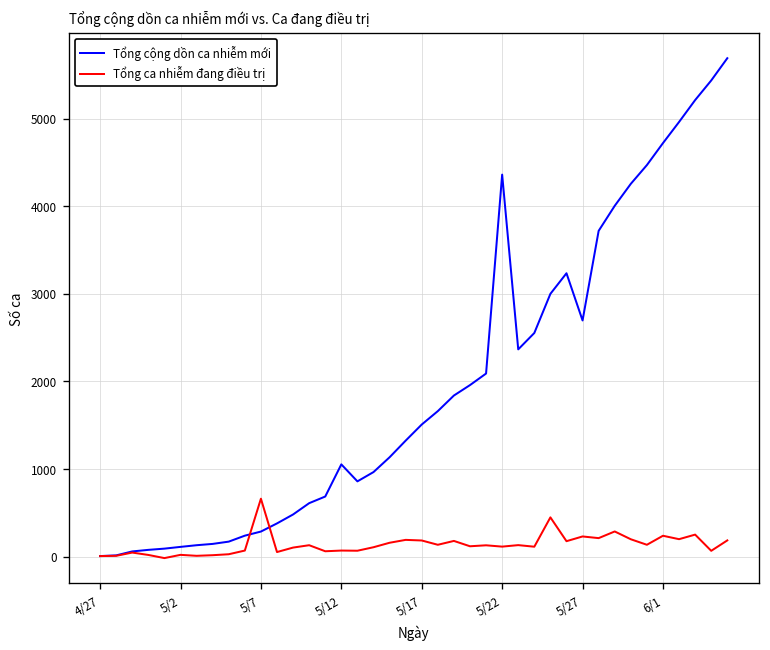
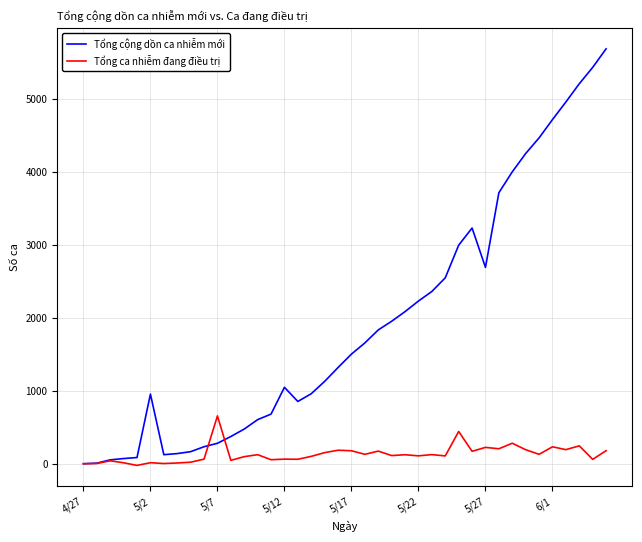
  {
    "Tổng cộng dồn ca nhiễm mới": {
-     "5/2": 100,
+     "5/2": 1000,
      "5/7": 300,
      "5/12": 1100,
      "5/17": 1500,
-     "5/22": 4400,
+     "5/22": 2200,
      "5/27": 2700,
      "6/1": 4700
    },
    "Tổng ca nhiễm đang điều trị": {
      "5/2": 0,
      "5/7": 700,
      "5/12": 100,
      "5/17": 200,
      "5/22": 100,
      "5/27": 200,
      "6/1": 200
    }
  }
